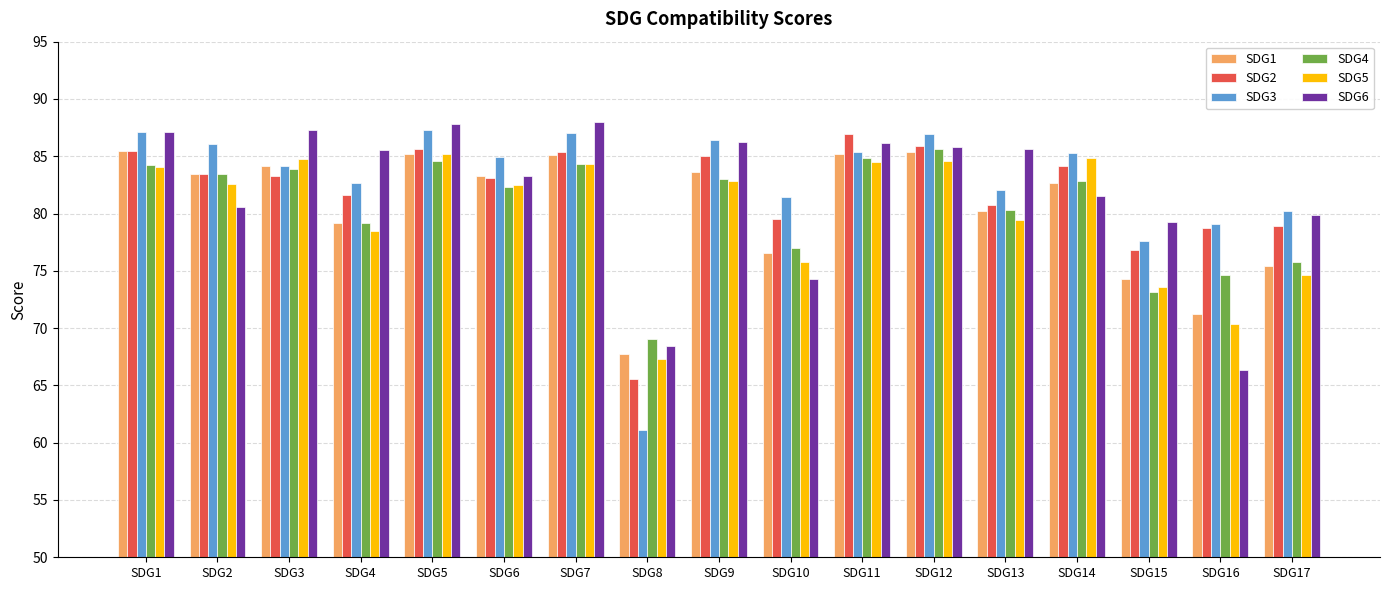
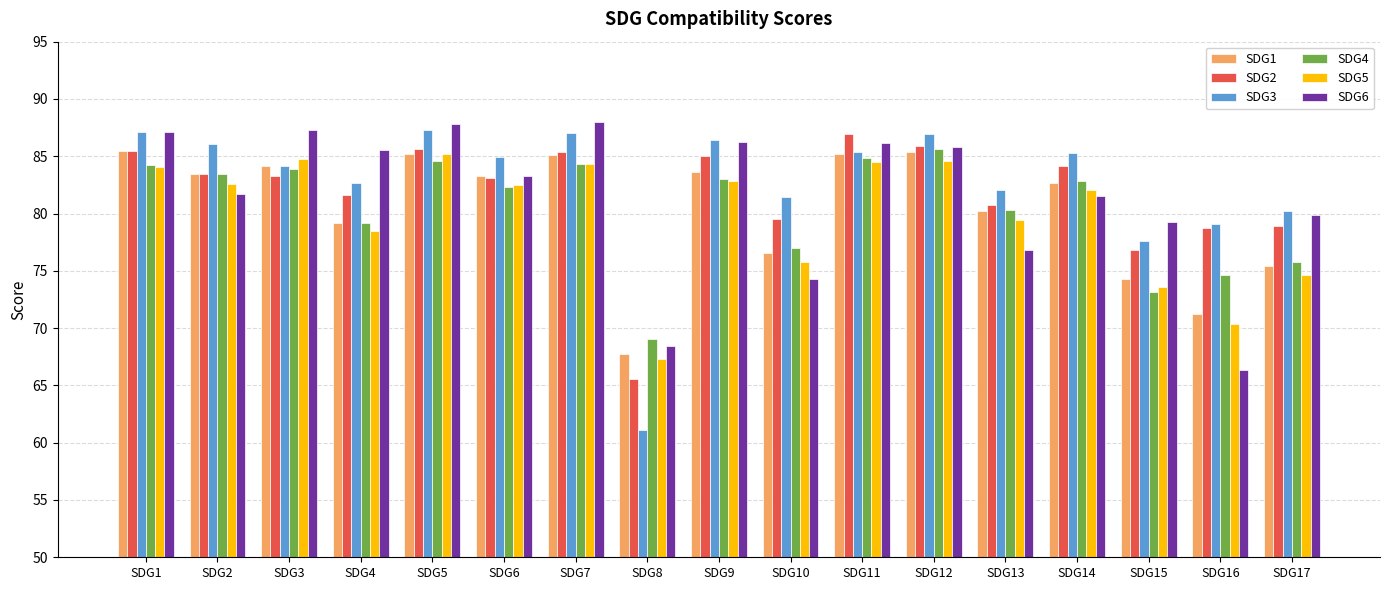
  {
    "SDG1": {
      "SDG1": 85.4,
      "SDG2": 83.4,
      "SDG3": 84.2,
      "SDG4": 79.2,
      "SDG5": 85.2,
      "SDG6": 83.2,
      "SDG7": 85.1,
      "SDG8": 67.7,
      "SDG9": 83.6,
      "SDG10": 76.5,
      "SDG11": 85.2,
      "SDG12": 85.3,
      "SDG13": 80.2,
      "SDG14": 82.7,
      "SDG15": 74.3,
      "SDG16": 71.2,
      "SDG17": 75.4
    },
    "SDG2": {
      "SDG1": 85.4,
      "SDG2": 83.4,
      "SDG3": 83.3,
      "SDG4": 81.6,
      "SDG5": 85.6,
      "SDG6": 83.1,
      "SDG7": 85.4,
      "SDG8": 65.6,
      "SDG9": 85.1,
      "SDG10": 79.5,
      "SDG11": 86.9,
      "SDG12": 85.9,
      "SDG13": 80.8,
      "SDG14": 84.1,
      "SDG15": 76.9,
      "SDG16": 78.8,
      "SDG17": 78.9
    },
    "SDG3": {
      "SDG1": 87.1,
      "SDG2": 86.1,
      "SDG3": 84.2,
      "SDG4": 82.7,
      "SDG5": 87.3,
      "SDG6": 84.9,
      "SDG7": 87.0,
      "SDG8": 61.1,
      "SDG9": 86.4,
      "SDG10": 81.5,
      "SDG11": 85.3,
      "SDG12": 86.9,
      "SDG13": 82.1,
      "SDG14": 85.3,
      "SDG15": 77.6,
      "SDG16": 79.1,
      "SDG17": 80.3
    },
    "SDG4": {
      "SDG1": 84.3,
      "SDG2": 83.4,
      "SDG3": 83.9,
      "SDG4": 79.2,
      "SDG5": 84.6,
      "SDG6": 82.3,
      "SDG7": 84.4,
      "SDG8": 69.0,
      "SDG9": 83.1,
      "SDG10": 77.0,
      "SDG11": 84.9,
      "SDG12": 85.7,
      "SDG13": 80.3,
      "SDG14": 82.9,
      "SDG15": 73.2,
      "SDG16": 74.6,
      "SDG17": 75.8
    },
    "SDG5": {
      "SDG1": 84.1,
      "SDG2": 82.6,
      "SDG3": 84.8,
      "SDG4": 78.5,
      "SDG5": 85.2,
      "SDG6": 82.5,
      "SDG7": 84.3,
      "SDG8": 67.3,
      "SDG9": 82.8,
      "SDG10": 75.7,
      "SDG11": 84.5,
      "SDG12": 84.6,
      "SDG13": 79.4,
-     "SDG14": 84.9,
+     "SDG14": 82.0,
      "SDG15": 73.6,
      "SDG16": 70.4,
      "SDG17": 74.7
    },
    "SDG6": {
      "SDG1": 87.2,
-     "SDG2": 80.6,
+     "SDG2": 81.7,
      "SDG3": 87.3,
      "SDG4": 85.6,
      "SDG5": 87.8,
      "SDG6": 83.2,
      "SDG7": 88.0,
      "SDG8": 68.5,
      "SDG9": 86.2,
      "SDG10": 74.3,
      "SDG11": 86.1,
      "SDG12": 85.8,
-     "SDG13": 85.6,
+     "SDG13": 76.8,
      "SDG14": 81.5,
      "SDG15": 79.3,
      "SDG16": 66.3,
      "SDG17": 79.9
    }
  }
